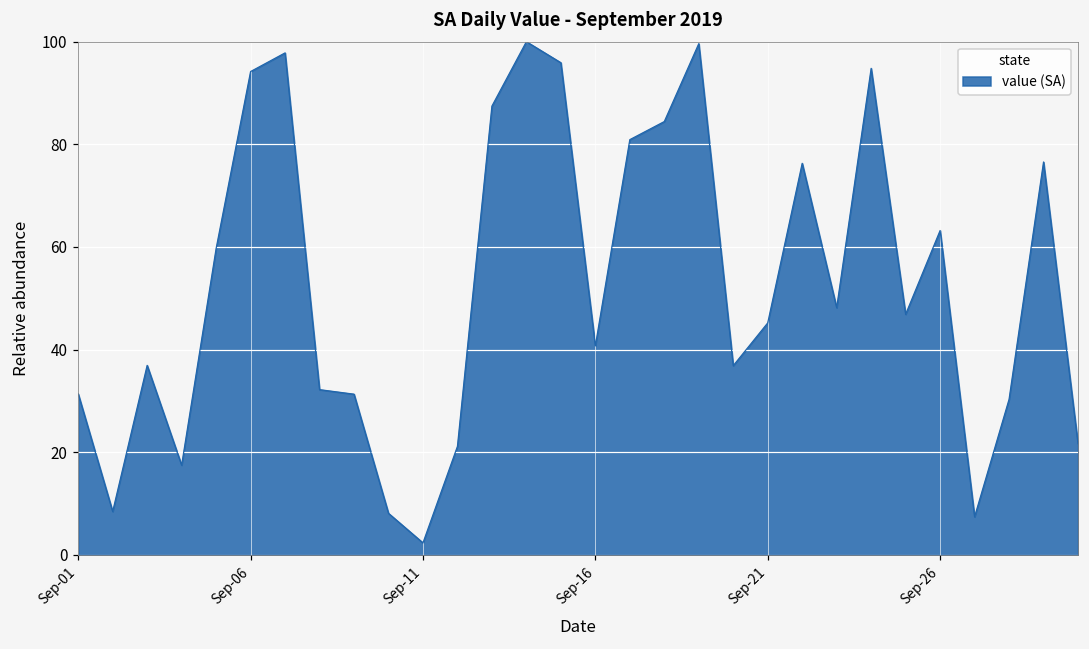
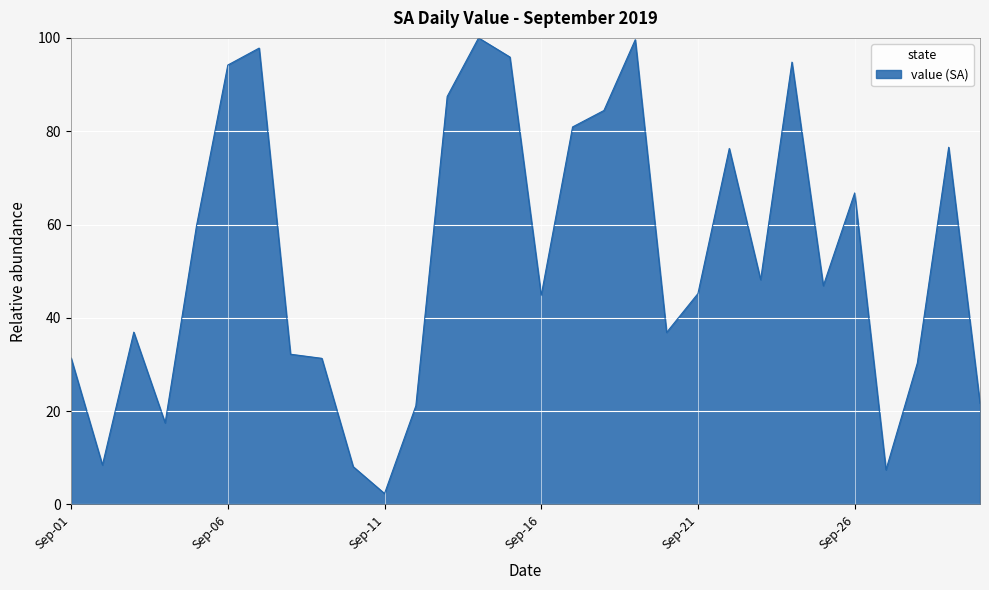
  {
    "Sep-01": 31,
    "Sep-06": 94,
    "Sep-11": 2,
-   "Sep-16": 41,
+   "Sep-16": 45,
    "Sep-21": 45,
-   "Sep-26": 63
+   "Sep-26": 67
  }
